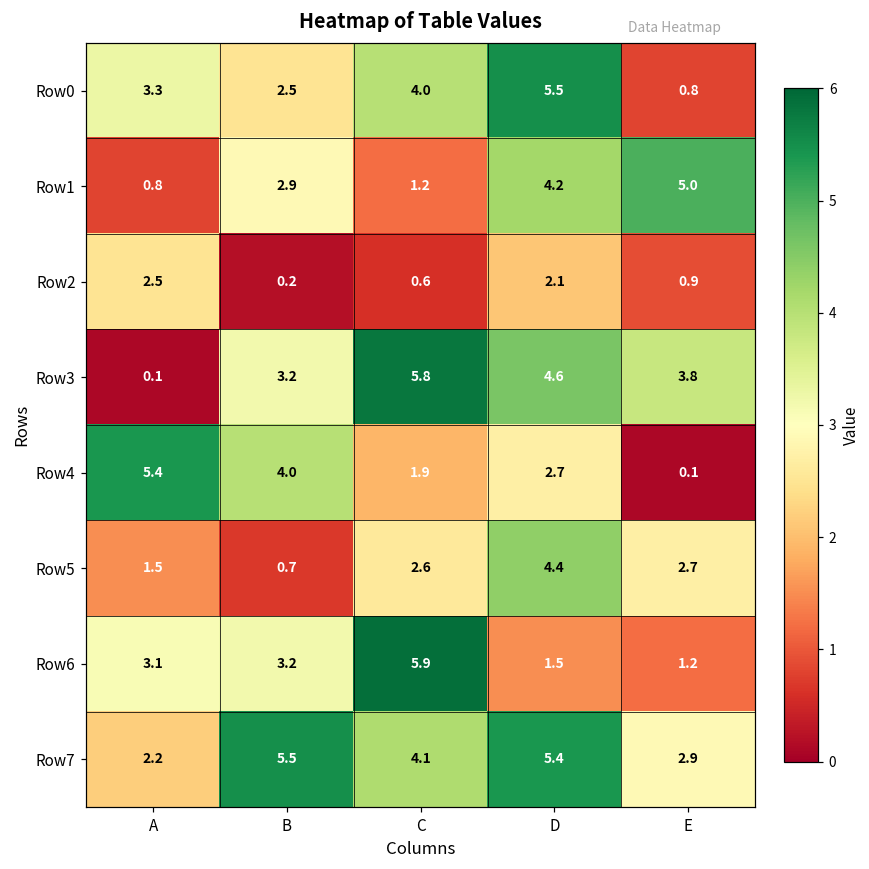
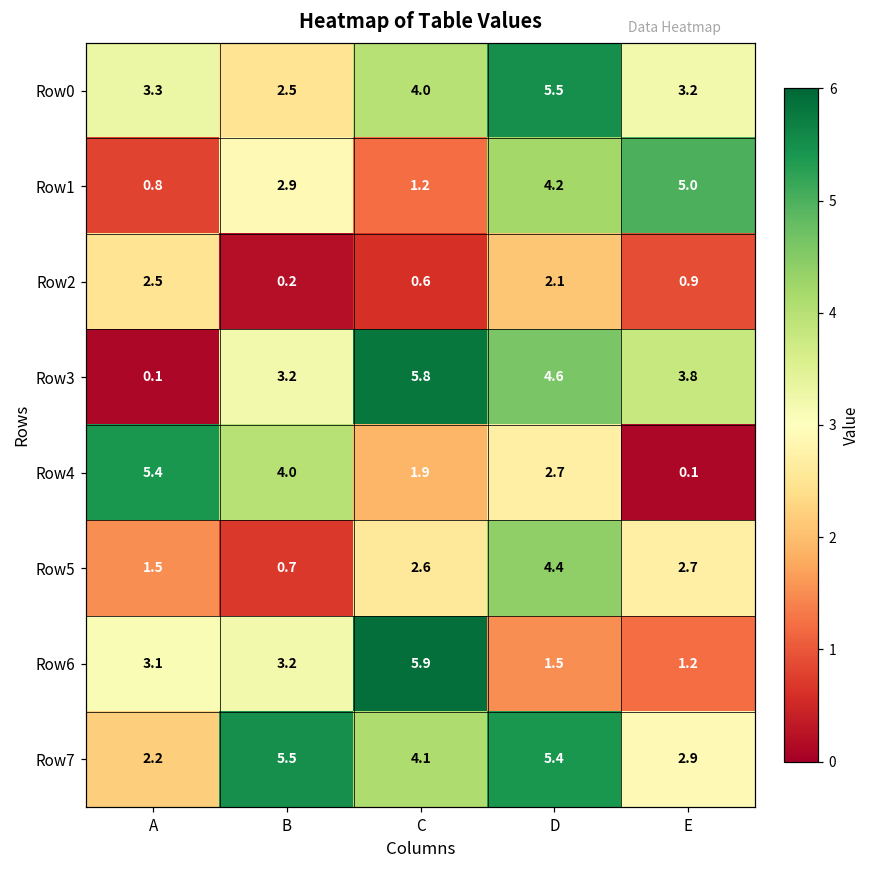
  {
    "Row0": {
      "A": 3.3,
      "B": 2.5,
      "C": 4.0,
      "D": 5.5,
-     "E": 0.8
+     "E": 3.2
    },
    "Row1": {
      "A": 0.8,
      "B": 2.9,
      "C": 1.2,
      "D": 4.2,
      "E": 5.0
    },
    "Row2": {
      "A": 2.5,
      "B": 0.2,
      "C": 0.6,
      "D": 2.1,
      "E": 0.9
    },
    "Row3": {
      "A": 0.1,
      "B": 3.2,
      "C": 5.8,
      "D": 4.6,
      "E": 3.8
    },
    "Row4": {
      "A": 5.4,
      "B": 4.0,
      "C": 1.9,
      "D": 2.7,
      "E": 0.1
    },
    "Row5": {
      "A": 1.5,
      "B": 0.7,
      "C": 2.6,
      "D": 4.4,
      "E": 2.7
    },
    "Row6": {
      "A": 3.1,
      "B": 3.2,
      "C": 5.9,
      "D": 1.5,
      "E": 1.2
    },
    "Row7": {
      "A": 2.2,
      "B": 5.5,
      "C": 4.1,
      "D": 5.4,
      "E": 2.9
    }
  }
